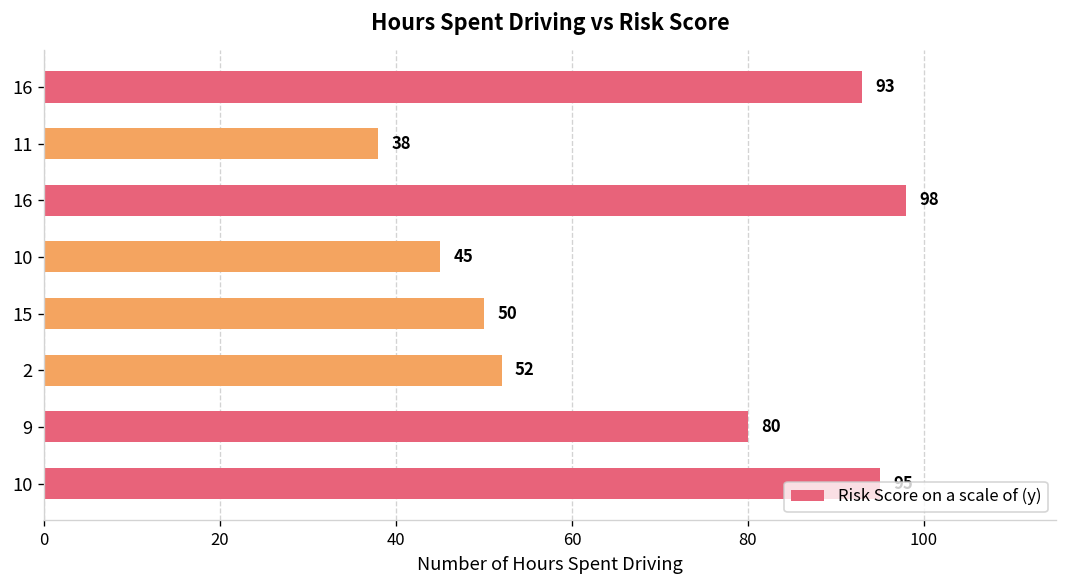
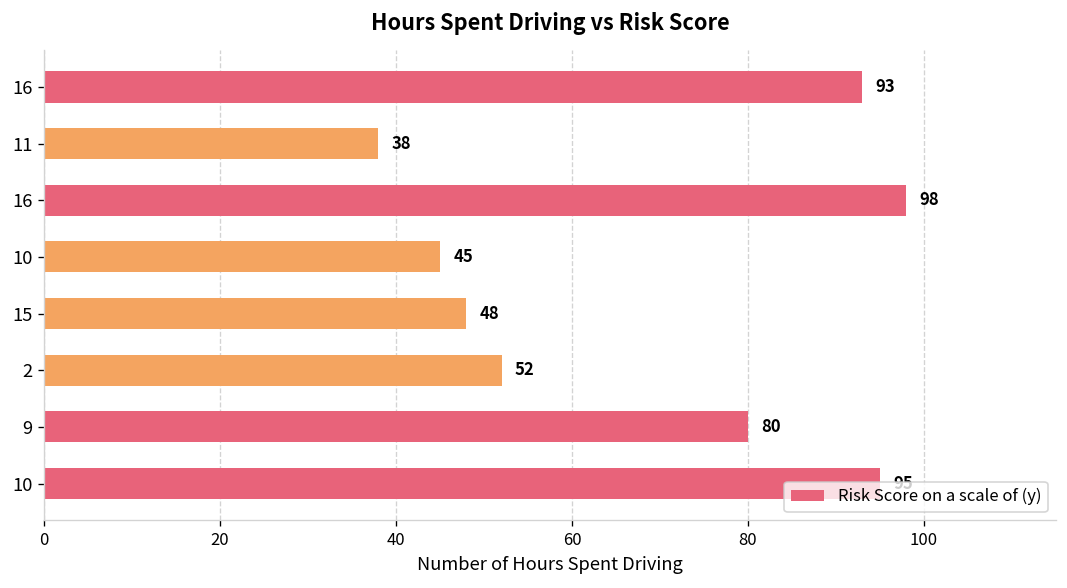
  {
    "11": 38,
-   "15": 50,
+   "15": 48,
    "2": 52,
    "9": 80
  }
